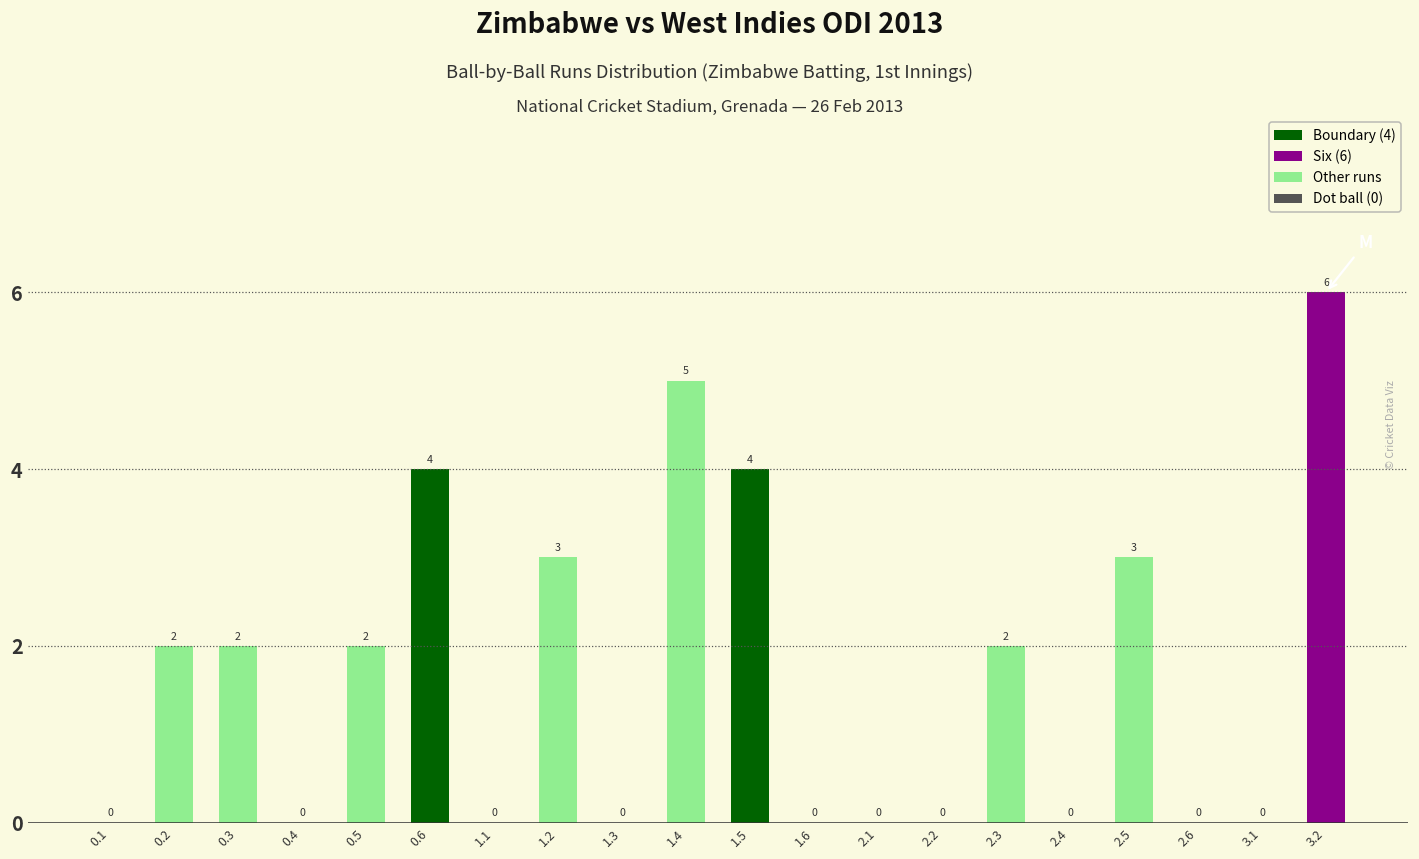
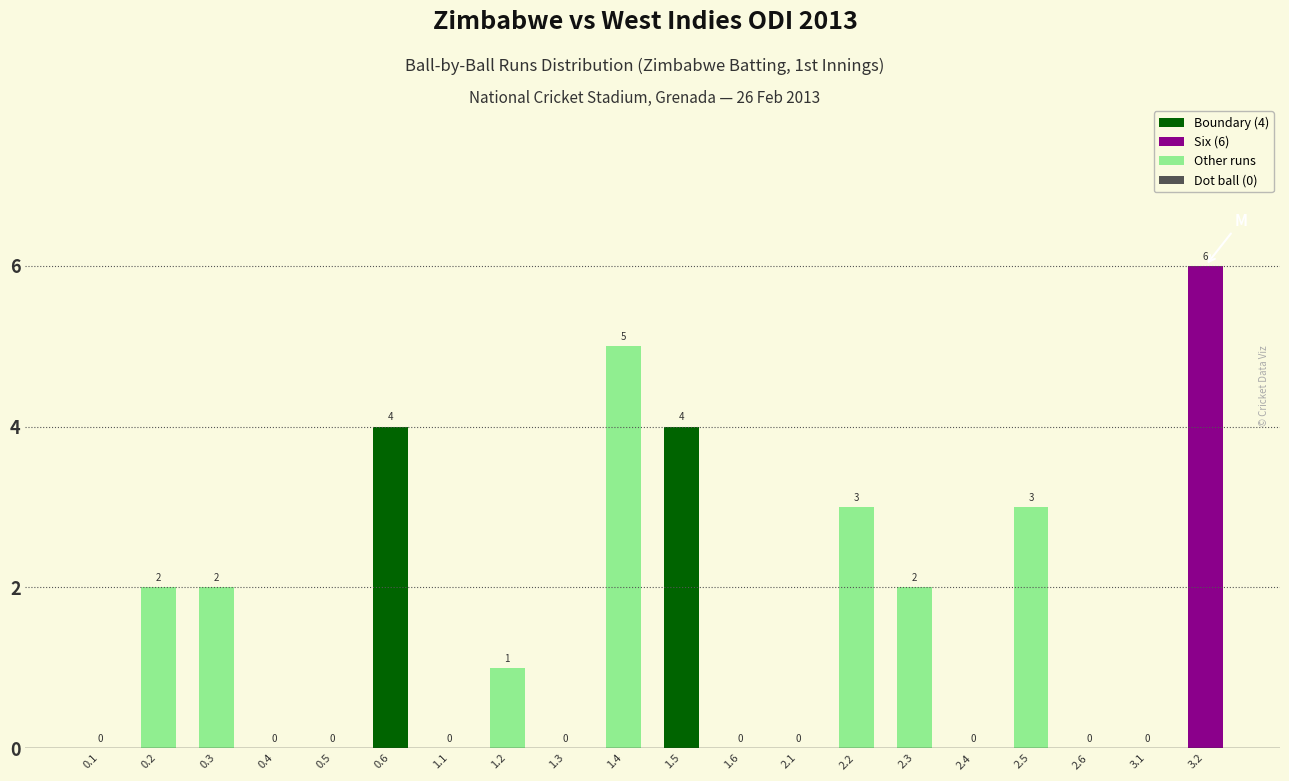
  {
    "0.1": 0,
    "0.2": 2,
    "0.3": 2,
    "0.4": 0,
-   "0.5": 2,
+   "0.5": 0,
    "0.6": 4,
    "1.1": 0,
-   "1.2": 3,
+   "1.2": 1,
    "1.3": 0,
    "1.4": 5,
    "1.5": 4,
    "1.6": 0,
    "2.1": 0,
-   "2.2": 0,
+   "2.2": 3,
    "2.3": 2,
    "2.4": 0,
    "2.5": 3,
    "2.6": 0,
    "3.1": 0,
    "3.2": 6
  }
